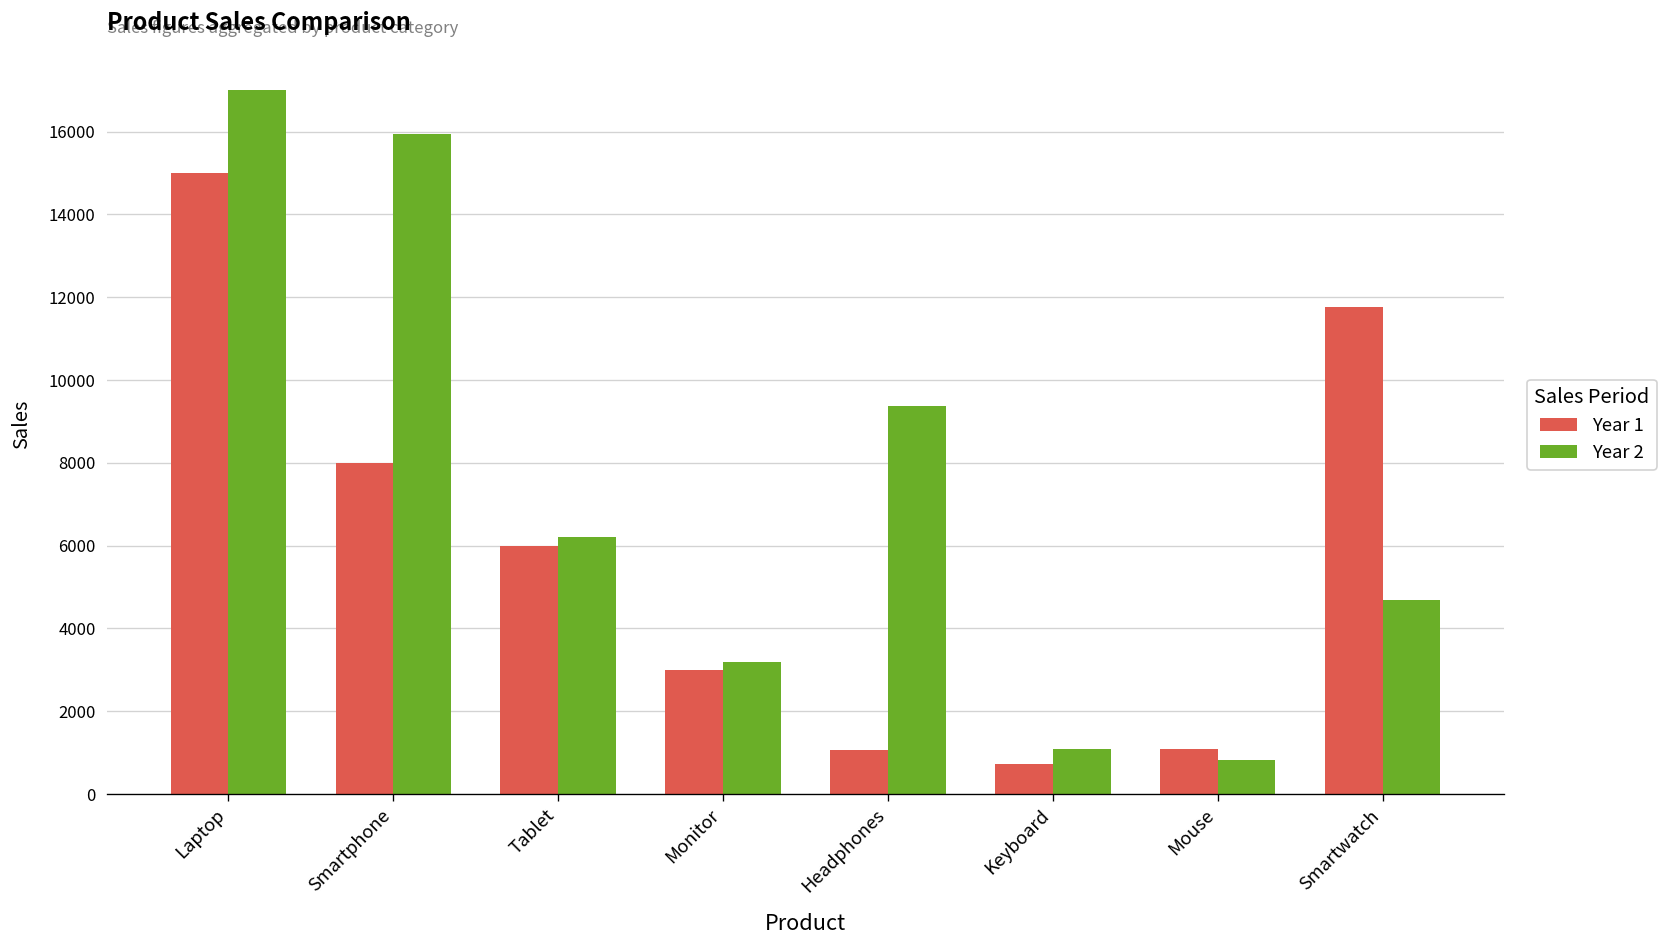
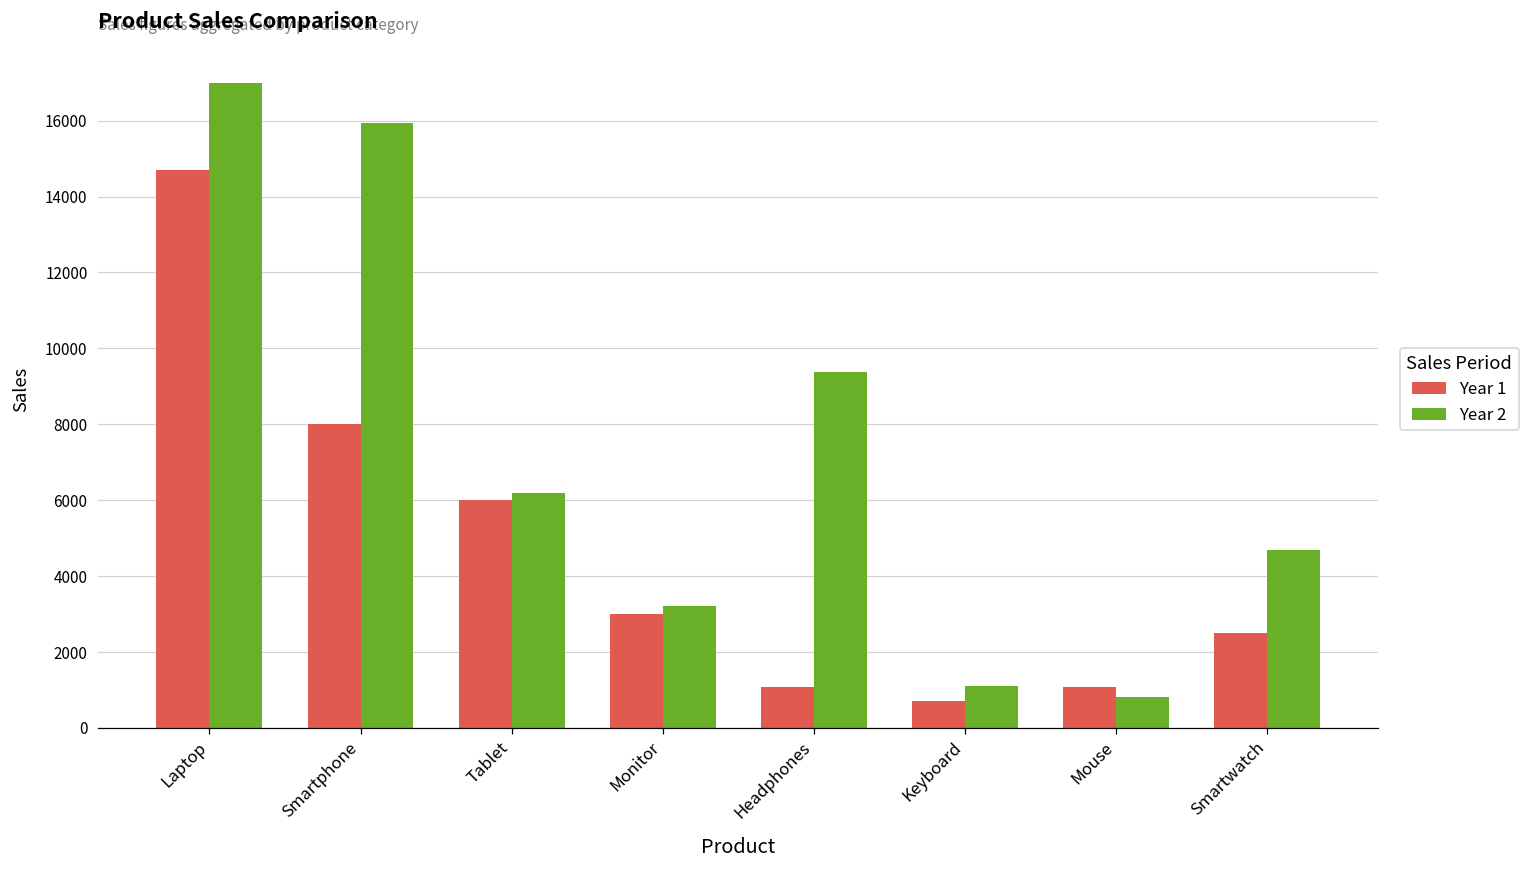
  {
    "Year 1": {
-     "Laptop": 15000,
+     "Laptop": 14700,
      "Smartphone": 8000,
      "Tablet": 6000,
      "Monitor": 3000,
      "Headphones": 1100,
      "Keyboard": 700,
      "Mouse": 1100,
-     "Smartwatch": 11800
+     "Smartwatch": 2500
    },
    "Year 2": {
      "Laptop": 17000,
      "Smartphone": 15900,
      "Tablet": 6200,
      "Monitor": 3200,
      "Headphones": 9400,
      "Keyboard": 1100,
      "Mouse": 800,
      "Smartwatch": 4700
    }
  }
